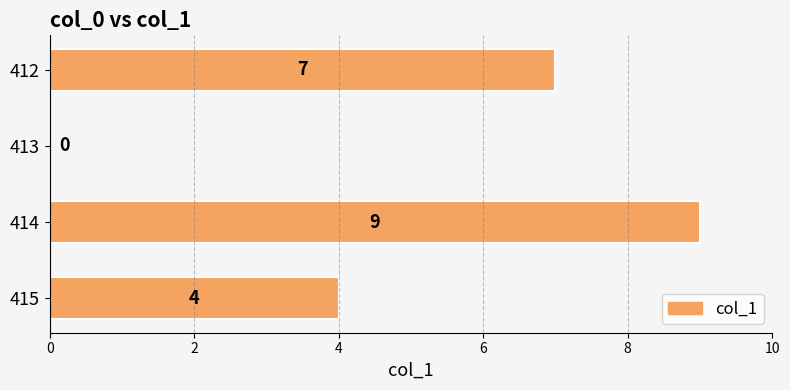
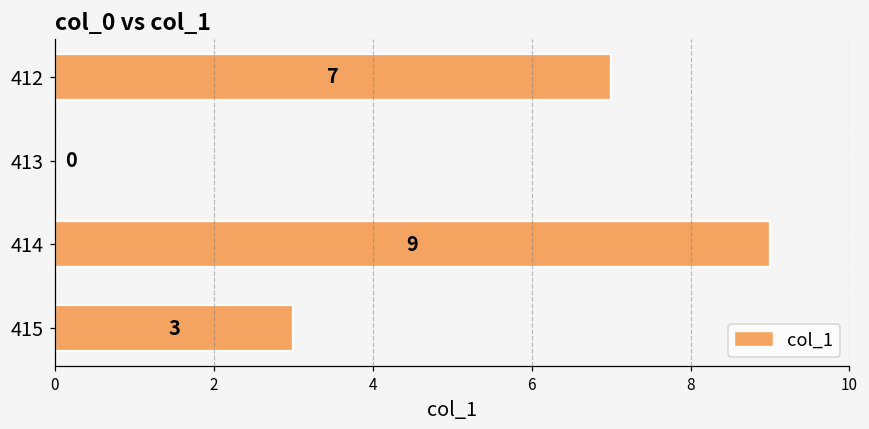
  {
    "412": 7,
    "413": 0,
    "414": 9,
-   "415": 4
+   "415": 3
  }
